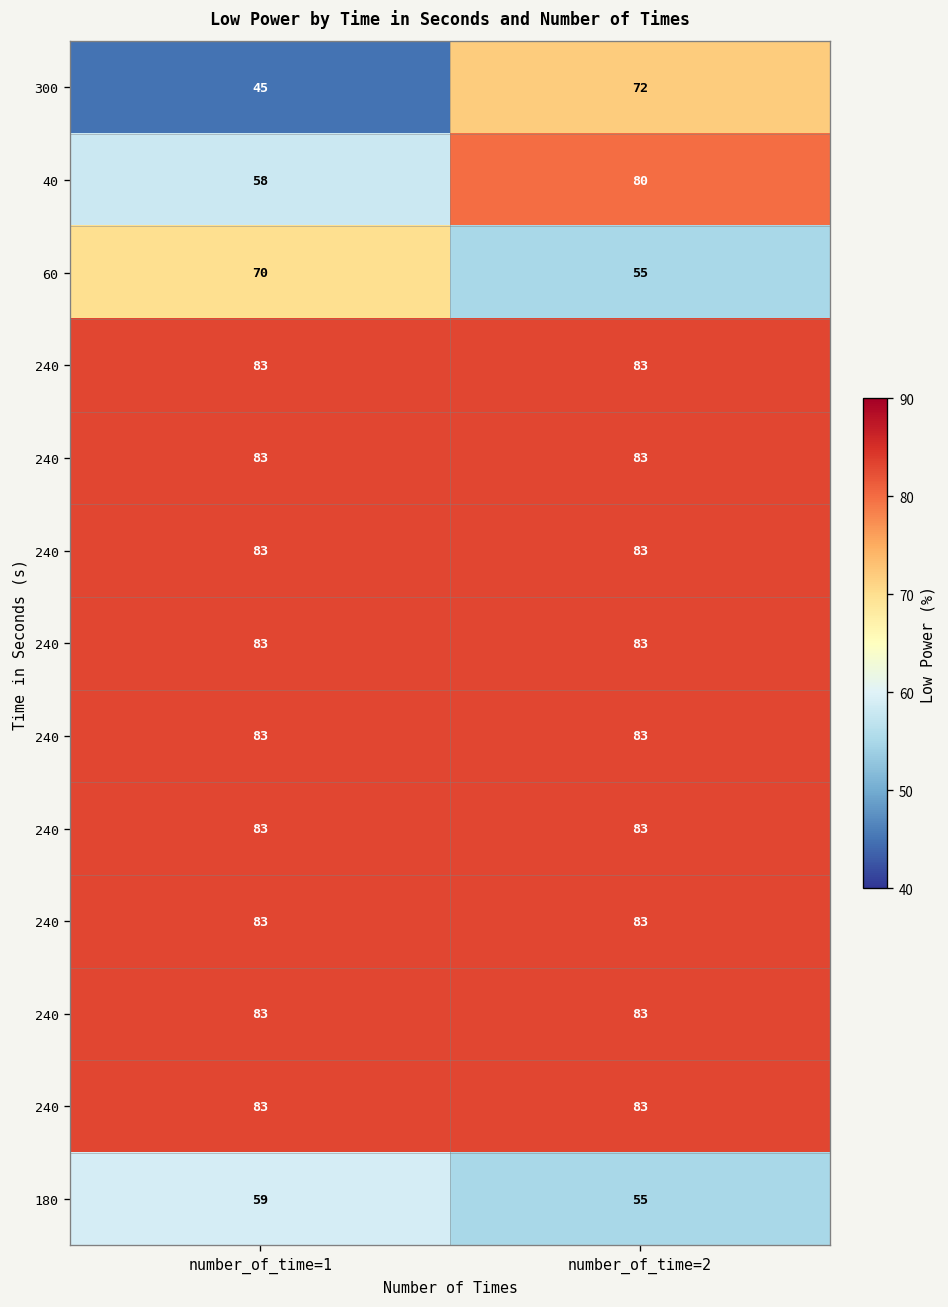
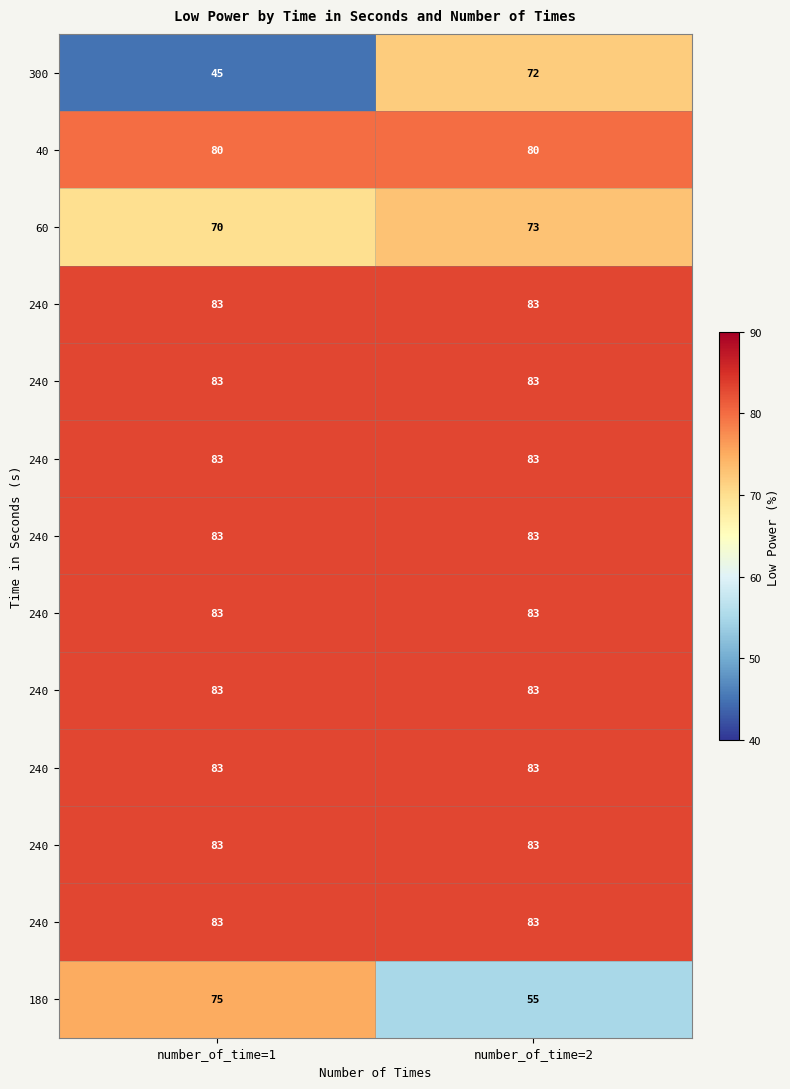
  {
    "300": {
      "number_of_time=1": 45,
      "number_of_time=2": 72
    },
    "40": {
-     "number_of_time=1": 58,
+     "number_of_time=1": 80,
      "number_of_time=2": 80
    },
    "60": {
      "number_of_time=1": 70,
-     "number_of_time=2": 55
+     "number_of_time=2": 73
    },
    "180": {
-     "number_of_time=1": 59,
+     "number_of_time=1": 75,
      "number_of_time=2": 55
    }
  }
